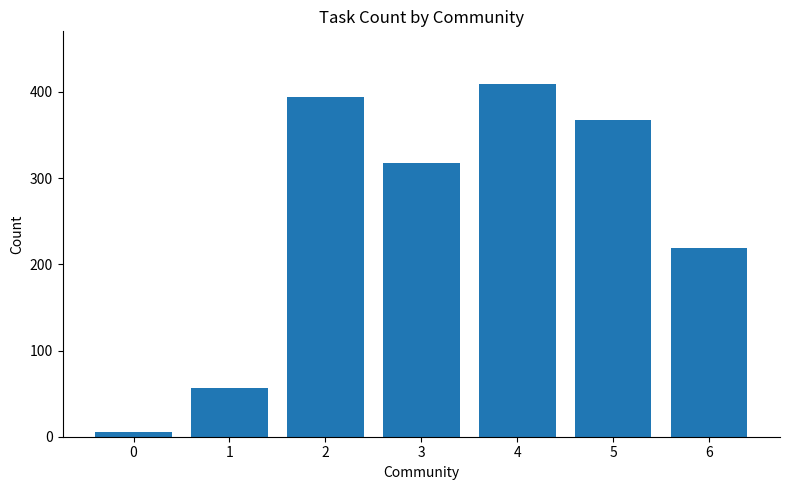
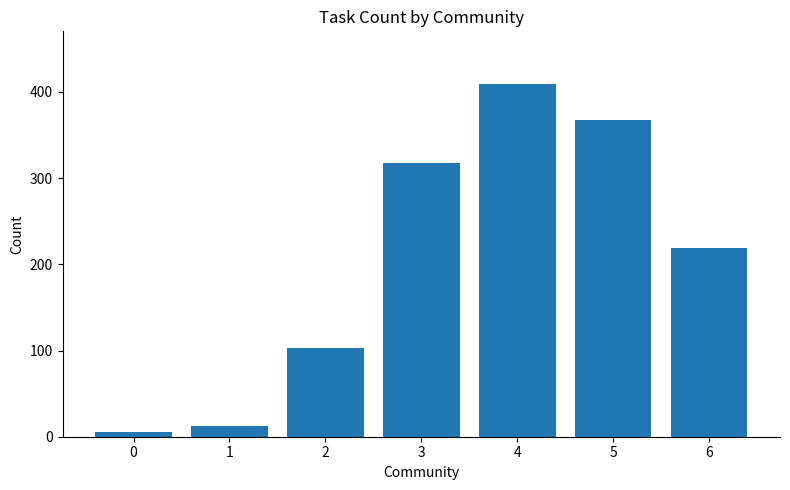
  {
    "0": 10,
-   "1": 60,
-   "2": 390,
+   "1": 10,
+   "2": 100,
    "3": 320,
    "4": 410,
    "5": 370,
    "6": 220
  }
